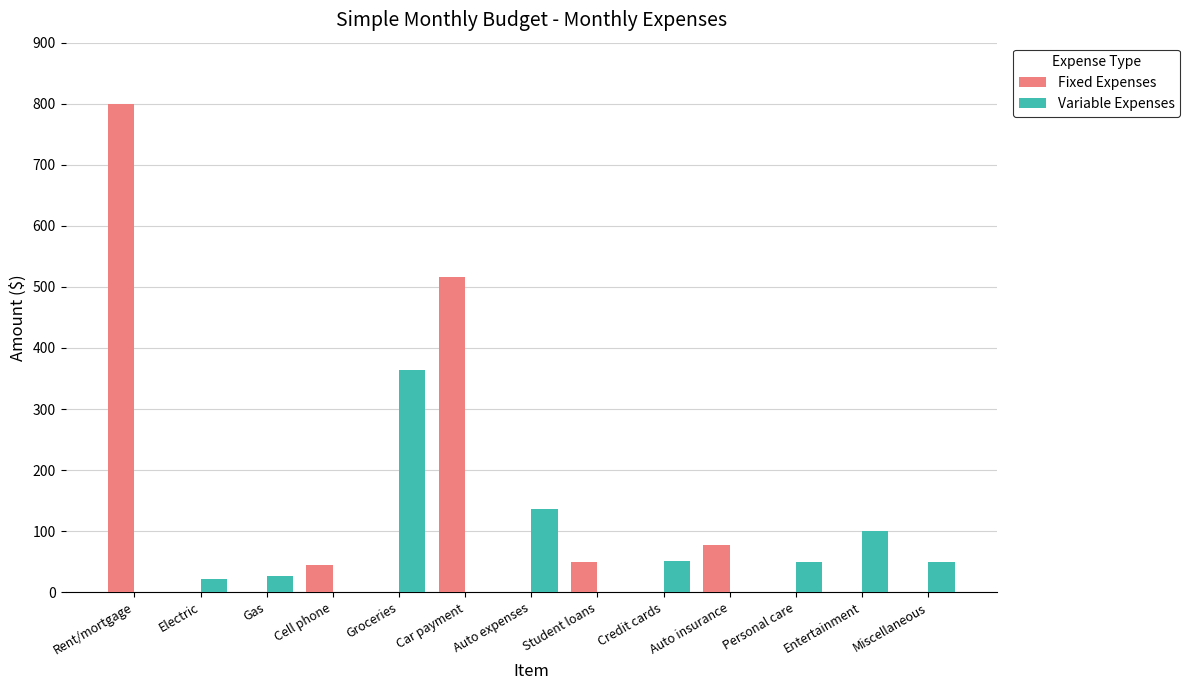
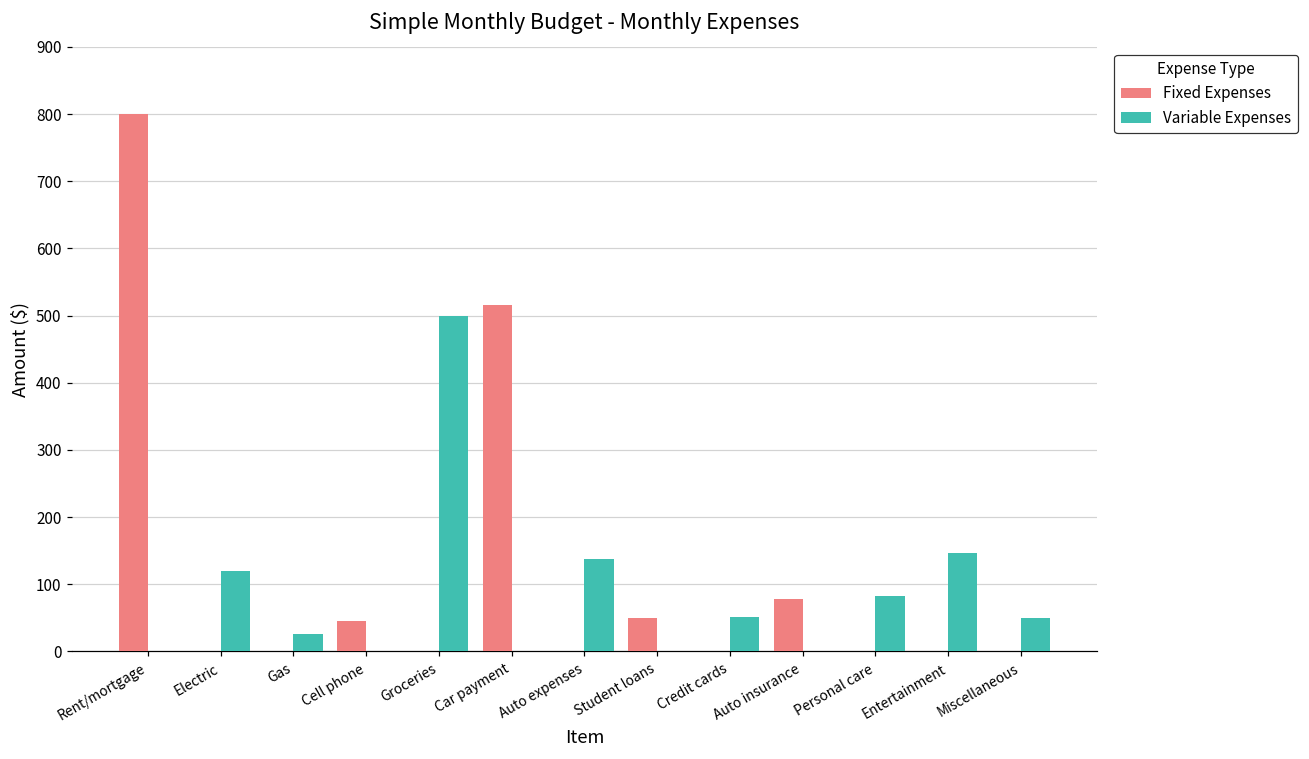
  {
    "Fixed Expenses": {
      "Rent/mortgage": 800,
      "Electric": 0,
      "Gas": 0,
      "Cell phone": 50,
      "Groceries": 0,
      "Car payment": 520,
      "Auto expenses": 0,
      "Student loans": 50,
      "Credit cards": 0,
      "Auto insurance": 80,
      "Personal care": 0,
      "Entertainment": 0,
      "Miscellaneous": 0
    },
    "Variable Expenses": {
      "Rent/mortgage": 0,
-     "Electric": 20,
+     "Electric": 120,
      "Gas": 30,
      "Cell phone": 0,
-     "Groceries": 360,
+     "Groceries": 500,
      "Car payment": 0,
      "Auto expenses": 140,
      "Student loans": 0,
      "Credit cards": 50,
      "Auto insurance": 0,
-     "Personal care": 50,
-     "Entertainment": 100,
+     "Personal care": 80,
+     "Entertainment": 150,
      "Miscellaneous": 50
    }
  }
